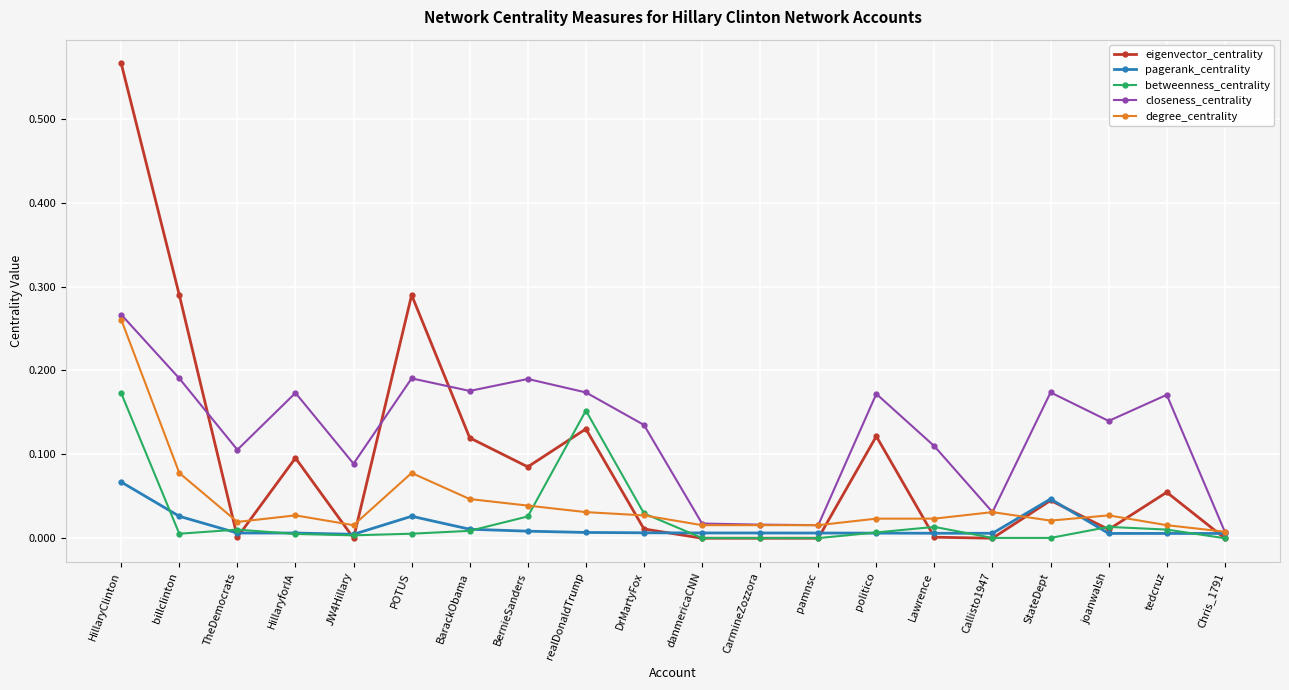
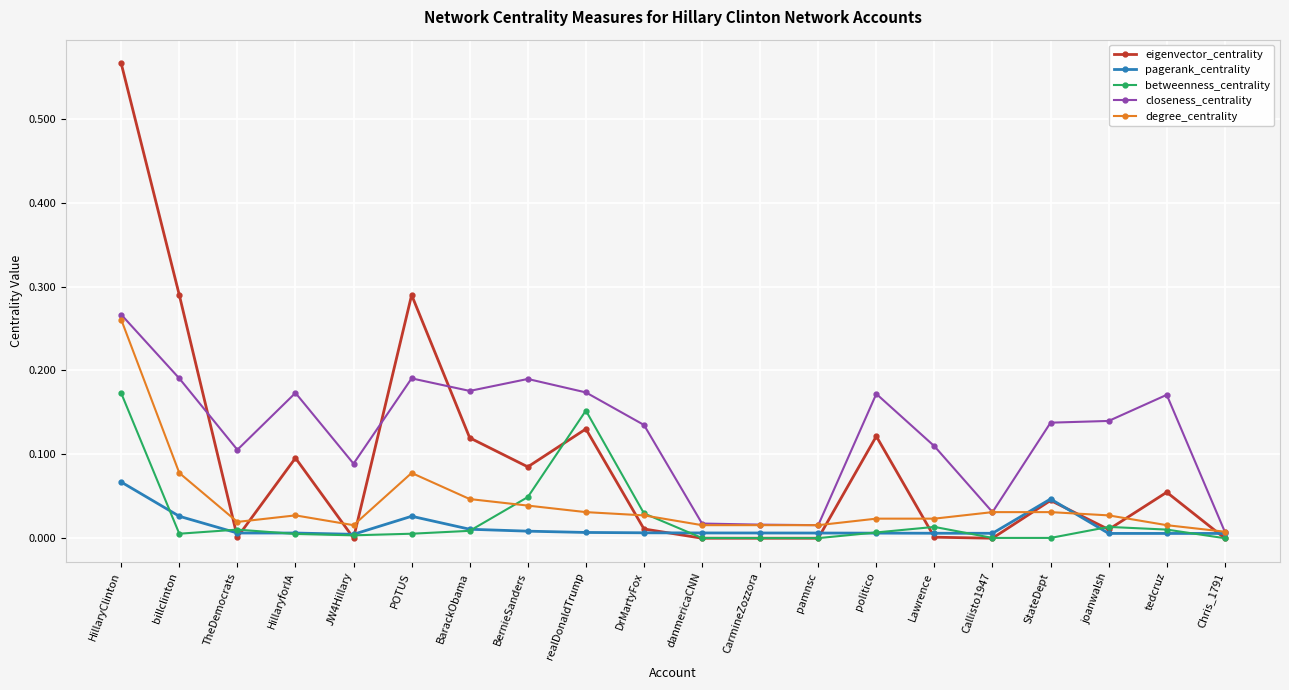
  {
    "eigenvector_centrality": {
      "HillaryClinton": 0.57,
      "billclinton": 0.29,
      "TheDemocrats": 0.00,
      "HillaryforIA": 0.10,
      "JW4Hillary": 0.00,
      "POTUS": 0.29,
      "BarackObama": 0.12,
      "BernieSanders": 0.09,
      "realDonaldTrump": 0.13,
      "DrMartyFox": 0.01,
      "politico": 0.12,
      "Lawrence": 0.00,
      "joanwalsh": 0.01,
      "tedcruz": 0.05
    },
    "pagerank_centrality": {
      "HillaryClinton": 0.07,
      "billclinton": 0.03,
      "TheDemocrats": 0.01,
      "POTUS": 0.03,
      "BernieSanders": 0.01,
      "realDonaldTrump": 0.01,
      "DrMartyFox": 0.01,
      "danmericaCNN": 0.01,
      "CarmineZozzora": 0.01,
      "pamnsc": 0.01,
      "Lawrence": 0.01,
      "Callisto1947": 0.01,
      "joanwalsh": 0.01,
      "tedcruz": 0.01
    },
    "betweenness_centrality": {
      "HillaryClinton": 0.17,
      "billclinton": 0.01,
      "TheDemocrats": 0.01,
      "POTUS": 0.01,
-     "BernieSanders": 0.03,
+     "BernieSanders": 0.05,
      "realDonaldTrump": 0.15,
      "Lawrence": 0.01,
      "StateDept": 0.00,
      "joanwalsh": 0.01,
      "tedcruz": 0.01
    },
    "closeness_centrality": {
      "HillaryClinton": 0.27,
      "billclinton": 0.19,
      "TheDemocrats": 0.11,
      "HillaryforIA": 0.17,
      "JW4Hillary": 0.09,
      "POTUS": 0.19,
      "BarackObama": 0.18,
      "BernieSanders": 0.19,
      "realDonaldTrump": 0.17,
      "DrMartyFox": 0.14,
      "politico": 0.17,
      "Lawrence": 0.11,
-     "StateDept": 0.17,
+     "StateDept": 0.14,
      "joanwalsh": 0.14,
      "tedcruz": 0.17
    },
    "degree_centrality": {
      "HillaryClinton": 0.26,
      "billclinton": 0.08,
      "TheDemocrats": 0.02,
      "HillaryforIA": 0.03,
      "JW4Hillary": 0.02,
      "POTUS": 0.08,
      "BarackObama": 0.05,
      "BernieSanders": 0.04,
      "realDonaldTrump": 0.03,
      "politico": 0.02,
      "Lawrence": 0.02,
-     "StateDept": 0.02,
+     "StateDept": 0.03,
      "joanwalsh": 0.03,
      "tedcruz": 0.02
    }
  }
